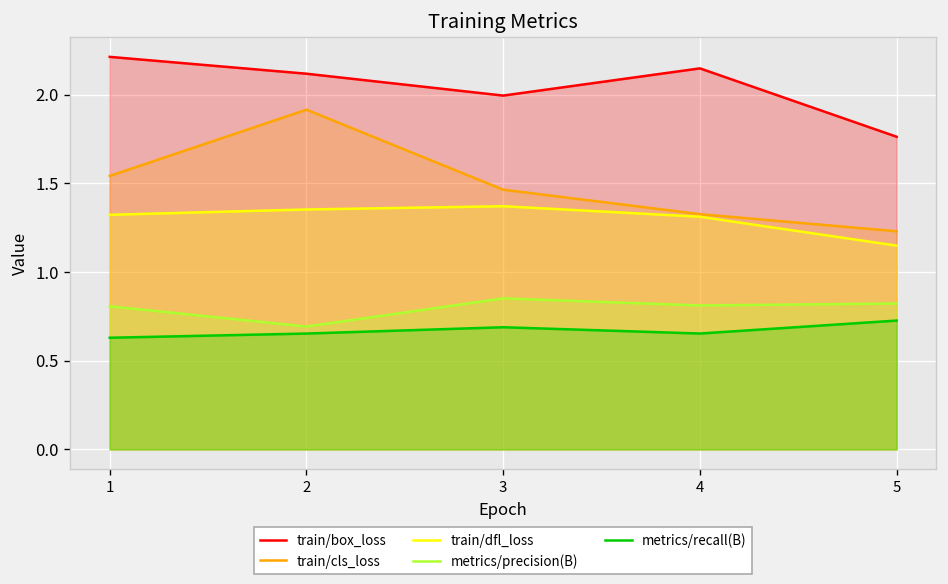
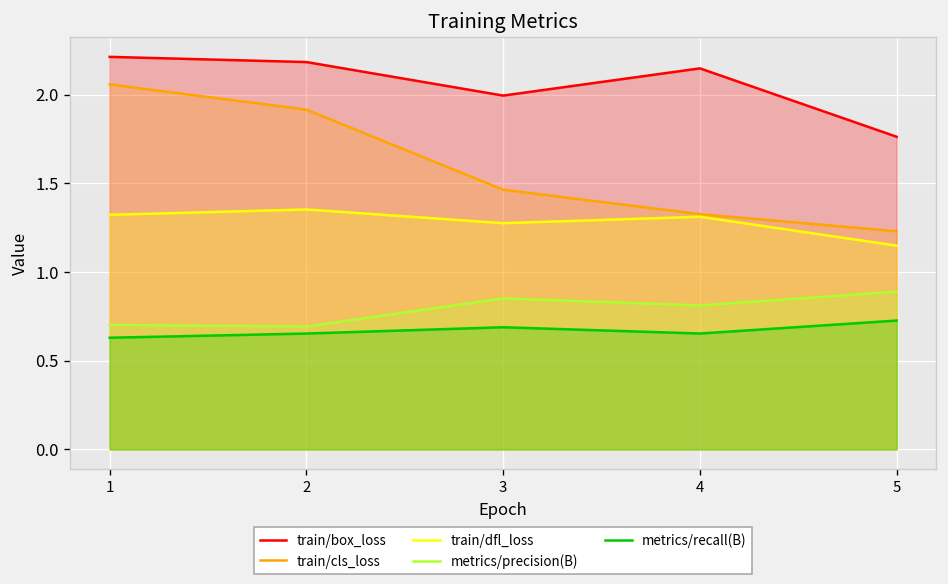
  {
    "train/box_loss": {
      "1": 2.21,
-     "2": 2.12,
+     "2": 2.18,
      "3": 1.99,
      "4": 2.15,
      "5": 1.76
    },
    "train/cls_loss": {
-     "1": 1.54,
+     "1": 2.06,
      "2": 1.91,
      "3": 1.46,
      "5": 1.23
    },
    "train/dfl_loss": {
      "1": 1.32,
      "2": 1.35,
-     "3": 1.37,
+     "3": 1.27,
      "5": 1.15
    },
    "metrics/precision(B)": {
-     "1": 0.81,
+     "1": 0.70,
      "2": 0.69,
      "3": 0.85,
      "4": 0.81,
-     "5": 0.82
+     "5": 0.89
    },
    "metrics/recall(B)": {
      "1": 0.63,
      "2": 0.65,
      "3": 0.69,
      "4": 0.65,
      "5": 0.73
    }
  }
